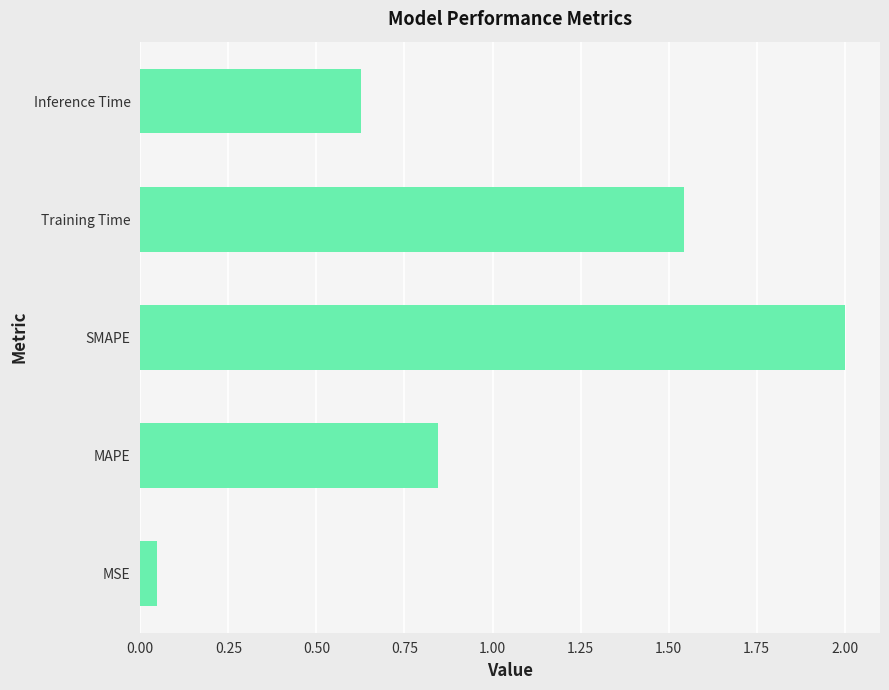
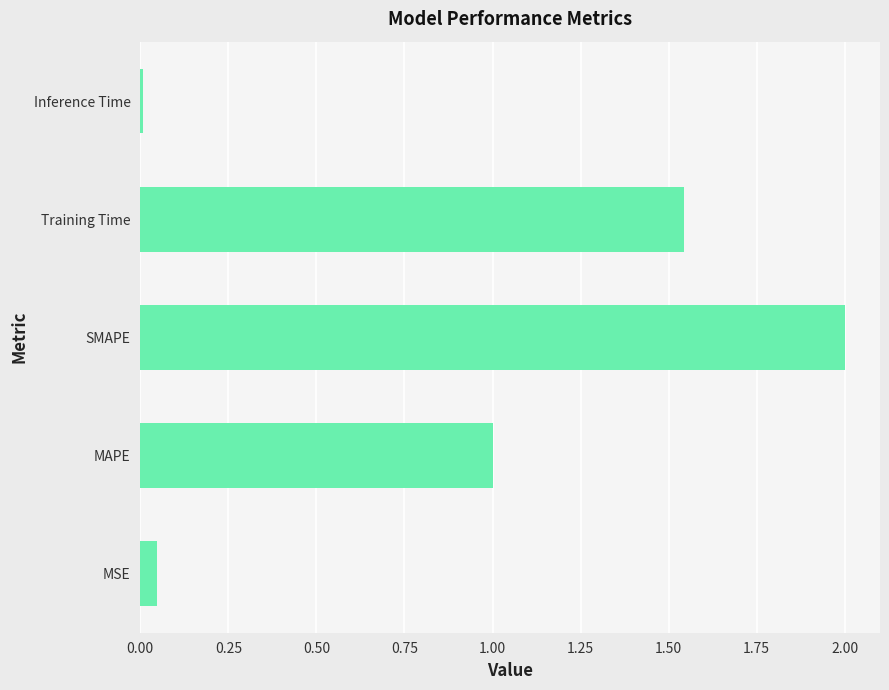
  {
-   "Inference Time": 0.63,
+   "Inference Time": 0.01,
    "Training Time": 1.54,
    "SMAPE": 2.00,
-   "MAPE": 0.85,
+   "MAPE": 1.00,
    "MSE": 0.05
  }
